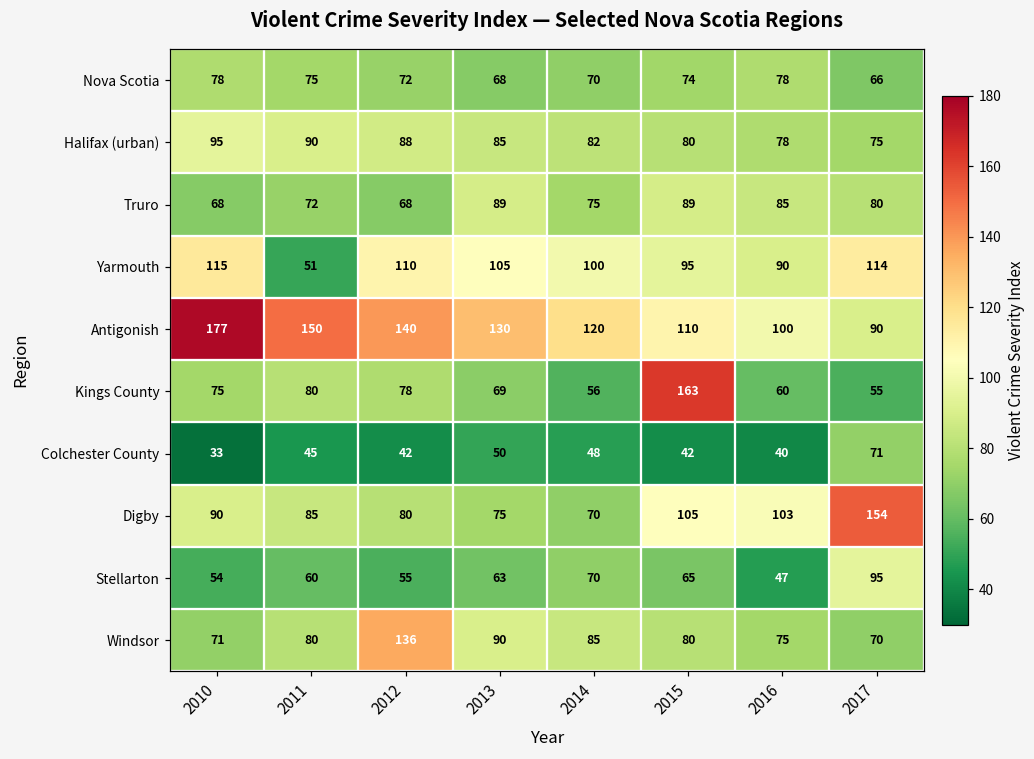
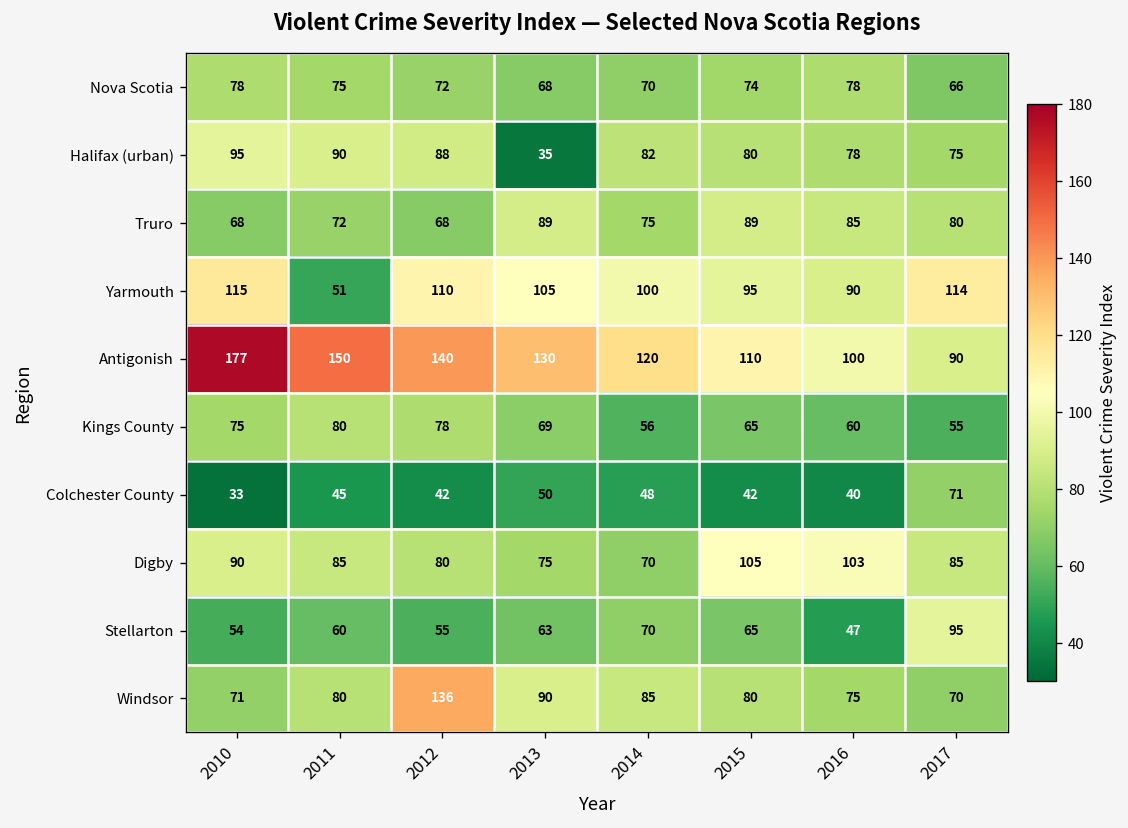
  {
    "Nova Scotia": {
      "2010": 78,
      "2011": 75,
      "2012": 72,
      "2013": 68,
      "2014": 70,
      "2015": 74,
      "2016": 78,
      "2017": 66
    },
    "Halifax (urban)": {
      "2010": 95,
      "2011": 90,
      "2012": 88,
-     "2013": 85,
+     "2013": 35,
      "2014": 82,
      "2015": 80,
      "2016": 78,
      "2017": 75
    },
    "Truro": {
      "2010": 68,
      "2011": 72,
      "2012": 68,
      "2013": 89,
      "2014": 75,
      "2015": 89,
      "2016": 85,
      "2017": 80
    },
    "Yarmouth": {
      "2010": 115,
      "2011": 51,
      "2012": 110,
      "2013": 105,
      "2014": 100,
      "2015": 95,
      "2016": 90,
      "2017": 114
    },
    "Antigonish": {
      "2010": 177,
      "2011": 150,
      "2012": 140,
      "2013": 130,
      "2014": 120,
      "2015": 110,
      "2016": 100,
      "2017": 90
    },
    "Kings County": {
      "2010": 75,
      "2011": 80,
      "2012": 78,
      "2013": 69,
      "2014": 56,
-     "2015": 163,
+     "2015": 65,
      "2016": 60,
      "2017": 55
    },
    "Colchester County": {
      "2010": 33,
      "2011": 45,
      "2012": 42,
      "2013": 50,
      "2014": 48,
      "2015": 42,
      "2016": 40,
      "2017": 71
    },
    "Digby": {
      "2010": 90,
      "2011": 85,
      "2012": 80,
      "2013": 75,
      "2014": 70,
      "2015": 105,
      "2016": 103,
-     "2017": 154
+     "2017": 85
    },
    "Stellarton": {
      "2010": 54,
      "2011": 60,
      "2012": 55,
      "2013": 63,
      "2014": 70,
      "2015": 65,
      "2016": 47,
      "2017": 95
    },
    "Windsor": {
      "2010": 71,
      "2011": 80,
      "2012": 136,
      "2013": 90,
      "2014": 85,
      "2015": 80,
      "2016": 75,
      "2017": 70
    }
  }
